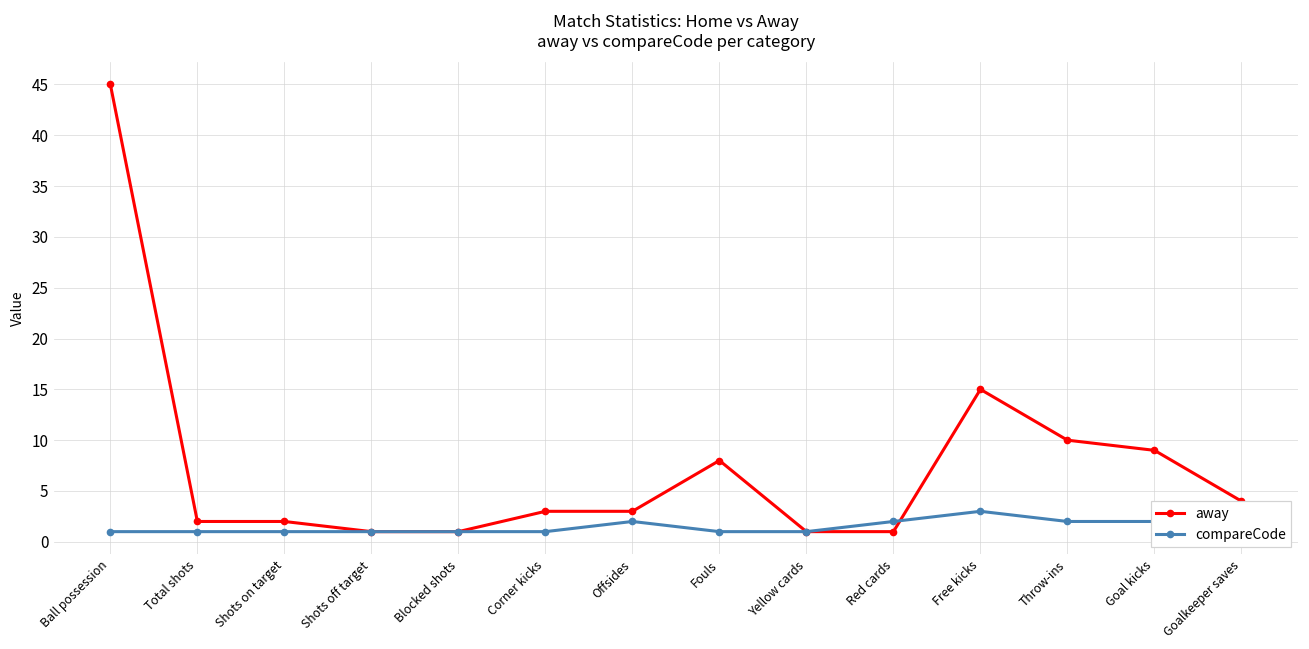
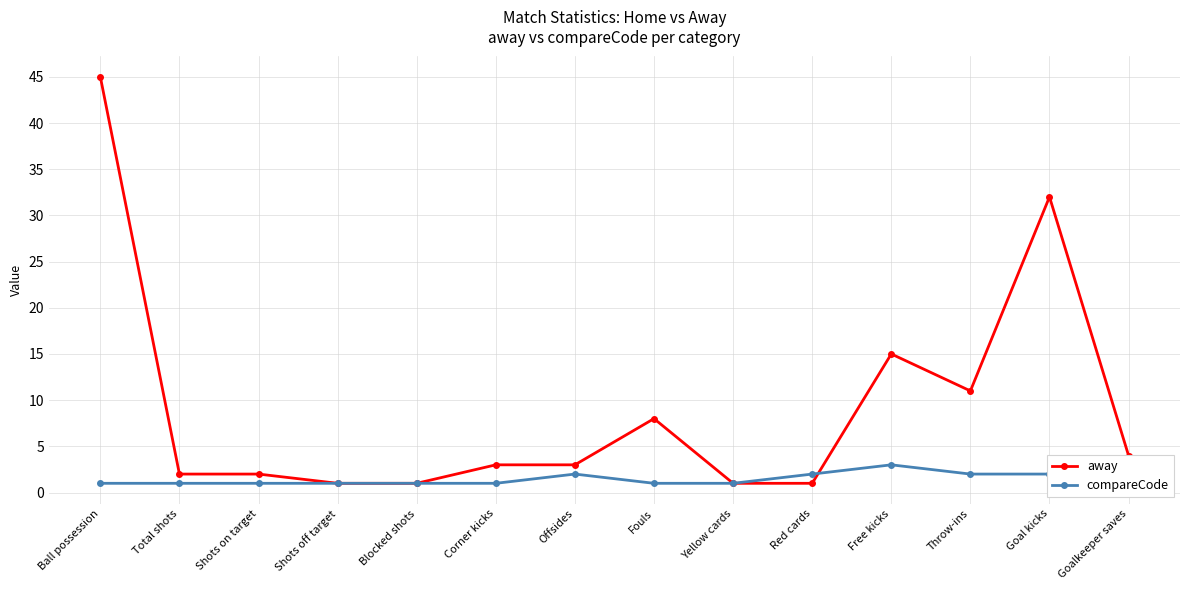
  {
    "away": {
      "Ball possession": 45,
      "Total shots": 2,
      "Shots on target": 2,
      "Corner kicks": 3,
      "Offsides": 3,
      "Fouls": 8,
      "Red cards": 1,
      "Free kicks": 15,
-     "Throw-ins": 10,
-     "Goal kicks": 9
+     "Throw-ins": 11,
+     "Goal kicks": 32
    },
    "compareCode": {
      "Ball possession": 1,
      "Total shots": 1,
      "Shots on target": 1,
      "Corner kicks": 1,
      "Offsides": 2,
      "Fouls": 1,
      "Red cards": 2,
      "Free kicks": 3,
      "Throw-ins": 2
    }
  }
